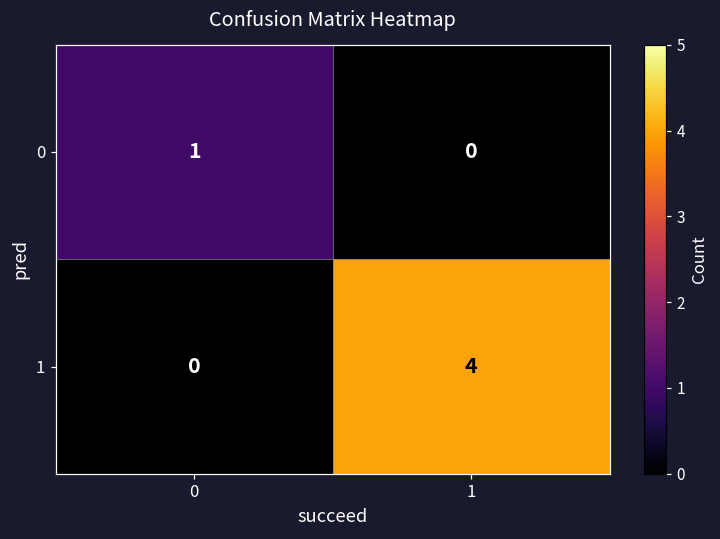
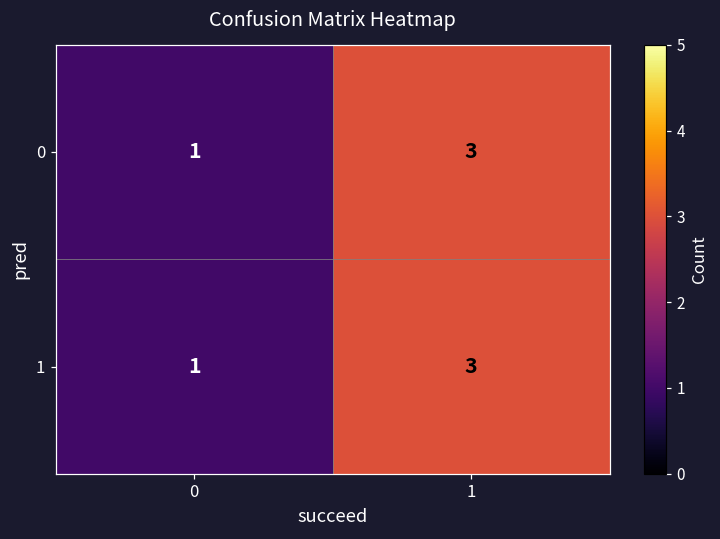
  {
    "0": {
      "0": 1,
-     "1": 0
+     "1": 3
    },
    "1": {
-     "0": 0,
-     "1": 4
+     "0": 1,
+     "1": 3
    }
  }
